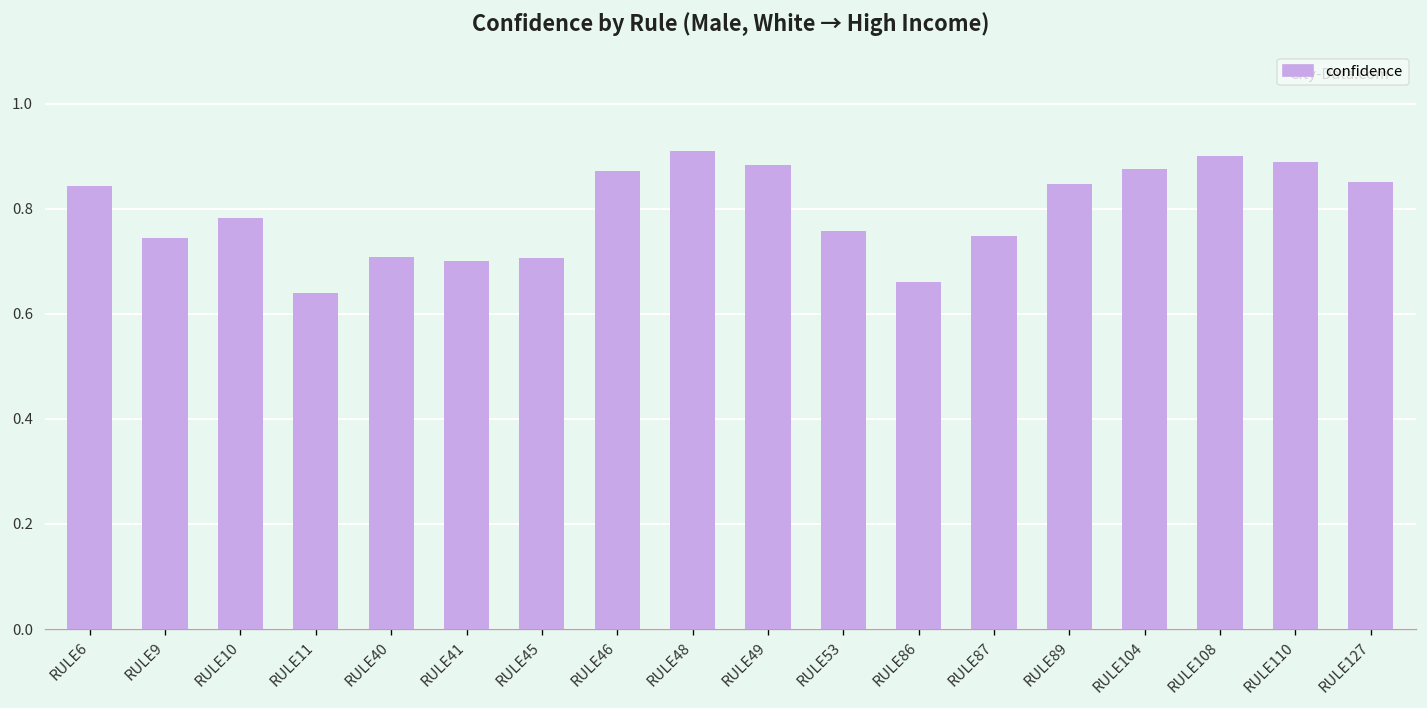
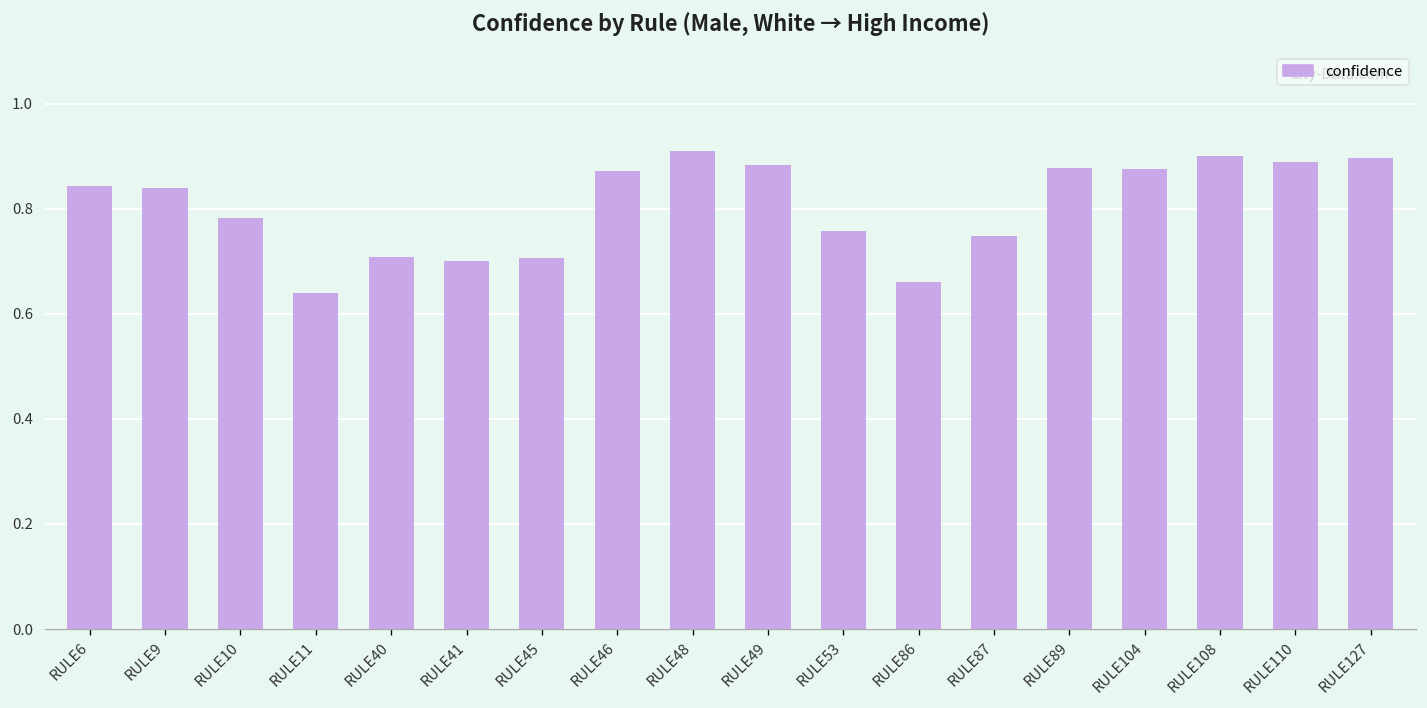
  {
    "RULE6": 0.84,
-   "RULE9": 0.74,
+   "RULE9": 0.84,
    "RULE10": 0.78,
    "RULE11": 0.64,
    "RULE40": 0.71,
    "RULE41": 0.70,
    "RULE45": 0.71,
    "RULE46": 0.87,
    "RULE48": 0.91,
    "RULE49": 0.88,
    "RULE53": 0.76,
    "RULE86": 0.66,
    "RULE87": 0.75,
-   "RULE89": 0.85,
+   "RULE89": 0.88,
    "RULE104": 0.88,
    "RULE108": 0.90,
    "RULE110": 0.89,
-   "RULE127": 0.85
+   "RULE127": 0.90
  }
